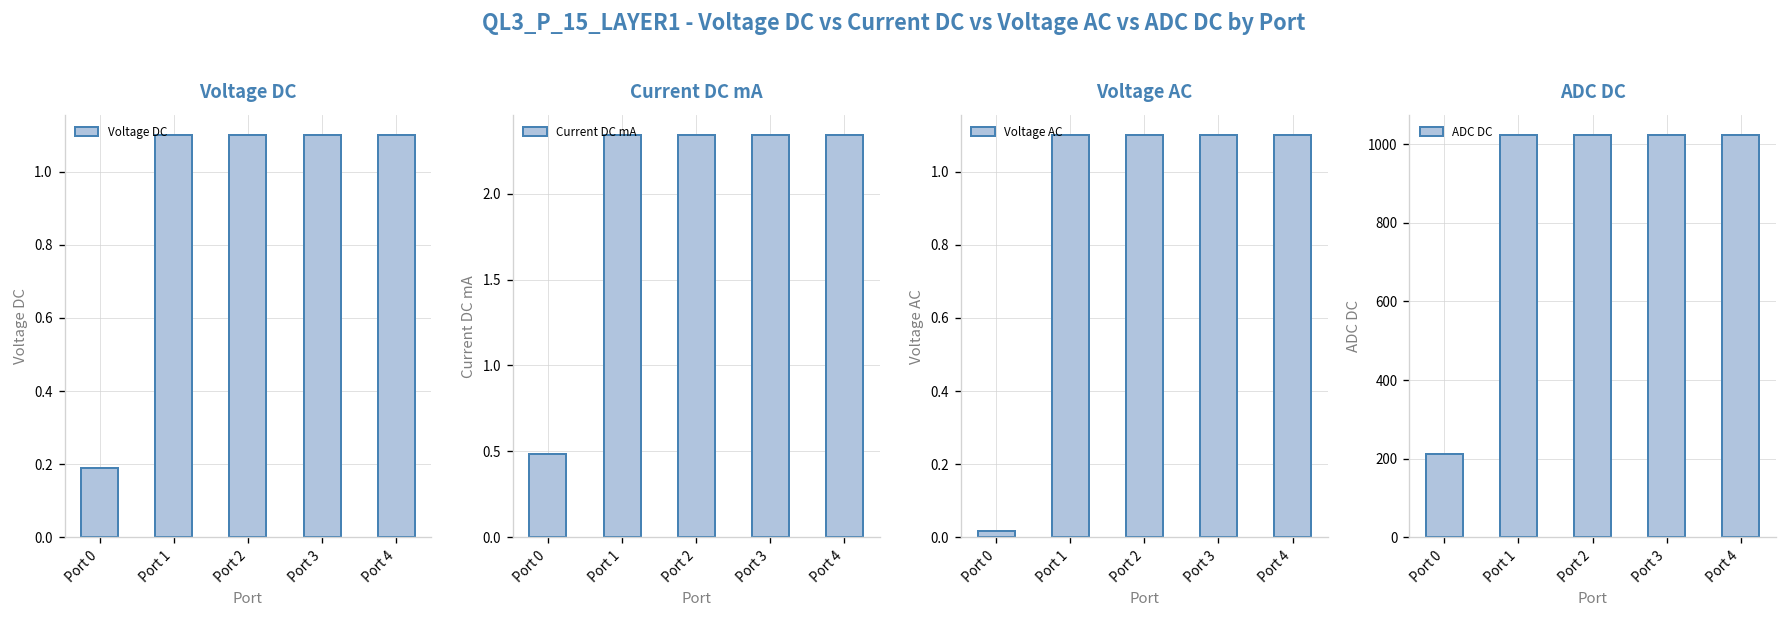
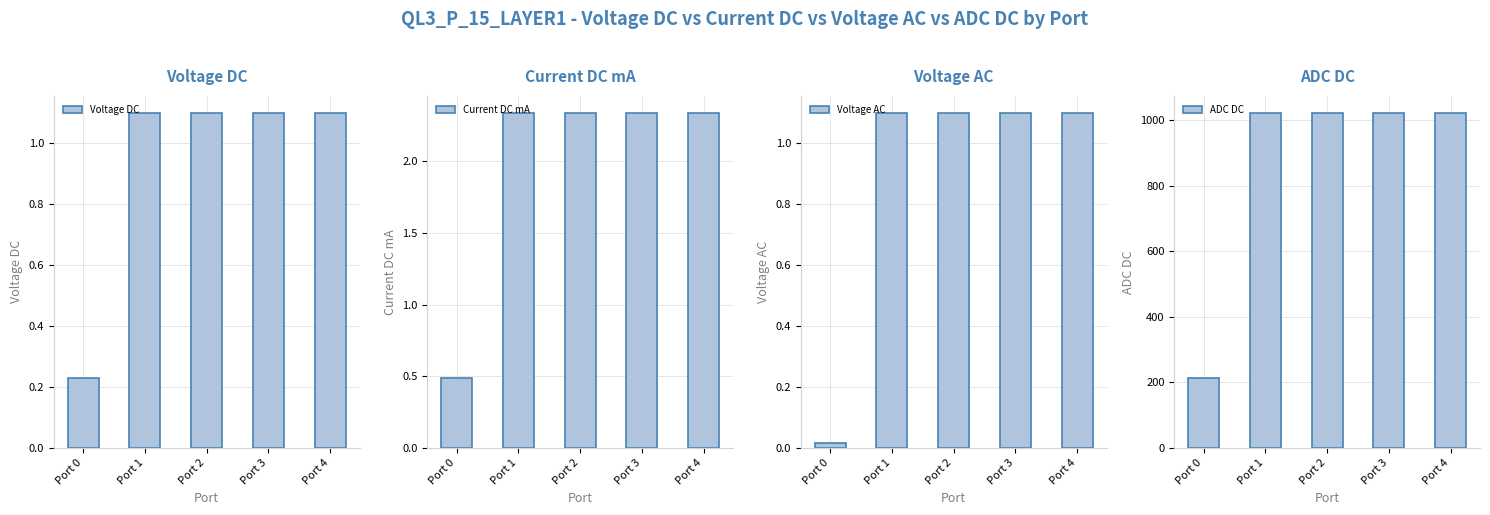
  {
    "Voltage DC": {
-     "Port 0": 0.19,
+     "Port 0": 0.23,
      "Port 1": 1.10,
      "Port 2": 1.10,
      "Port 3": 1.10,
      "Port 4": 1.10
    },
    "Current DC mA": {
      "Port 0": 0.49,
      "Port 1": 2.34,
      "Port 2": 2.34,
      "Port 3": 2.34,
      "Port 4": 2.34
    },
    "Voltage AC": {
      "Port 0": 0.02,
      "Port 1": 1.10,
      "Port 2": 1.10,
      "Port 3": 1.10,
      "Port 4": 1.10
    },
    "ADC DC": {
      "Port 0": 210,
      "Port 1": 1020,
      "Port 2": 1020,
      "Port 3": 1020,
      "Port 4": 1020
    }
  }
